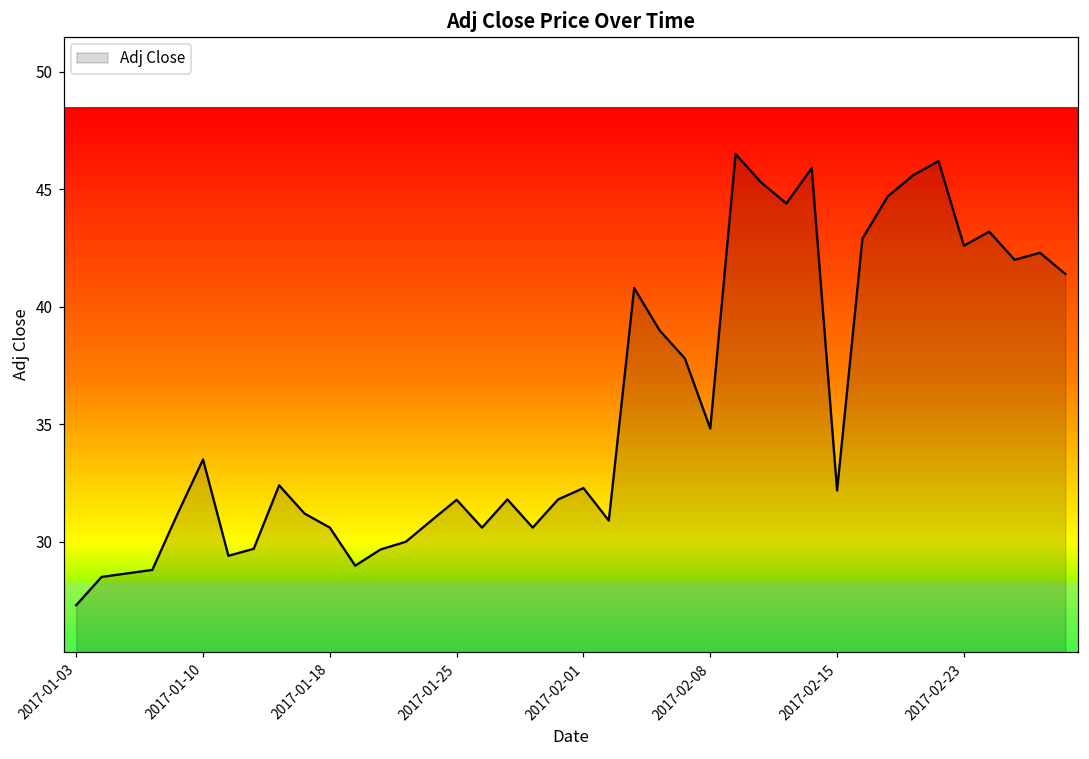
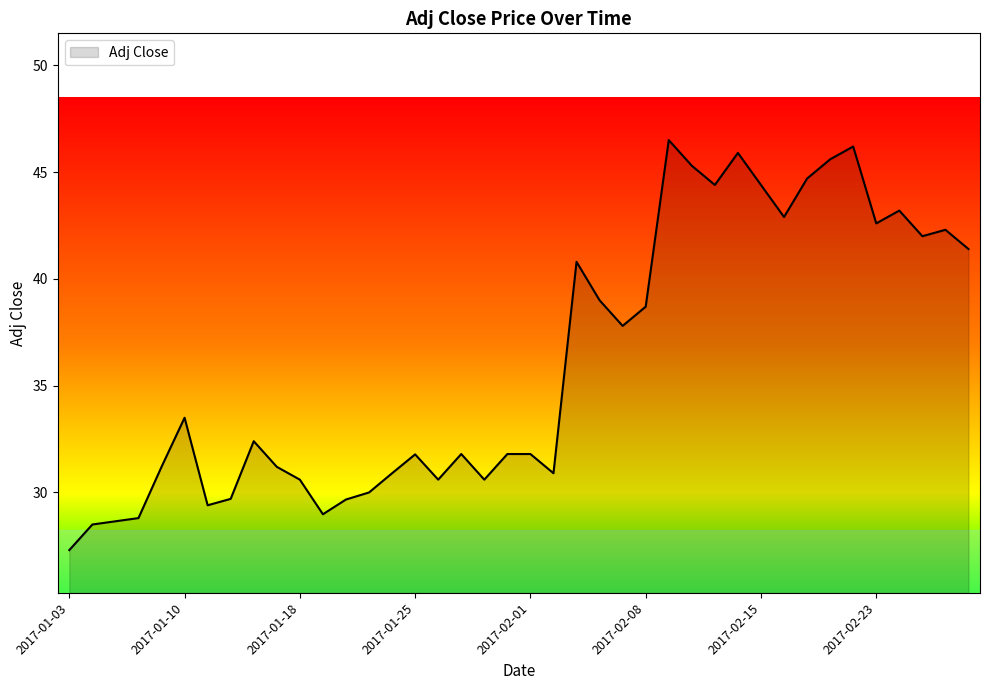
  {
    "2017-01-10": 33.5,
    "2017-01-18": 30.6,
    "2017-01-25": 31.8,
-   "2017-02-01": 32.3,
-   "2017-02-08": 34.8,
-   "2017-02-15": 32.2,
+   "2017-02-01": 31.8,
+   "2017-02-08": 38.7,
+   "2017-02-15": 44.4,
    "2017-02-23": 42.6
  }
